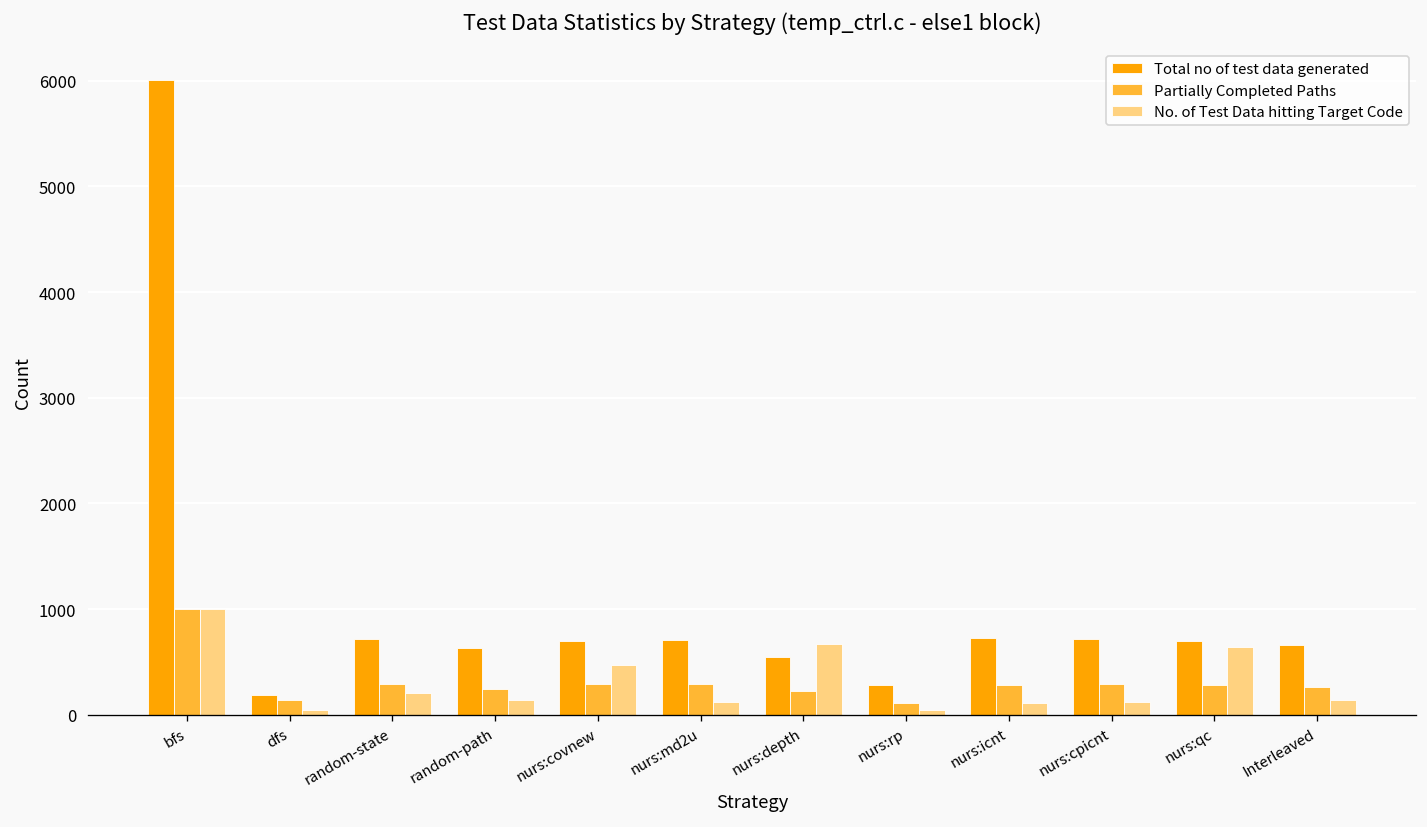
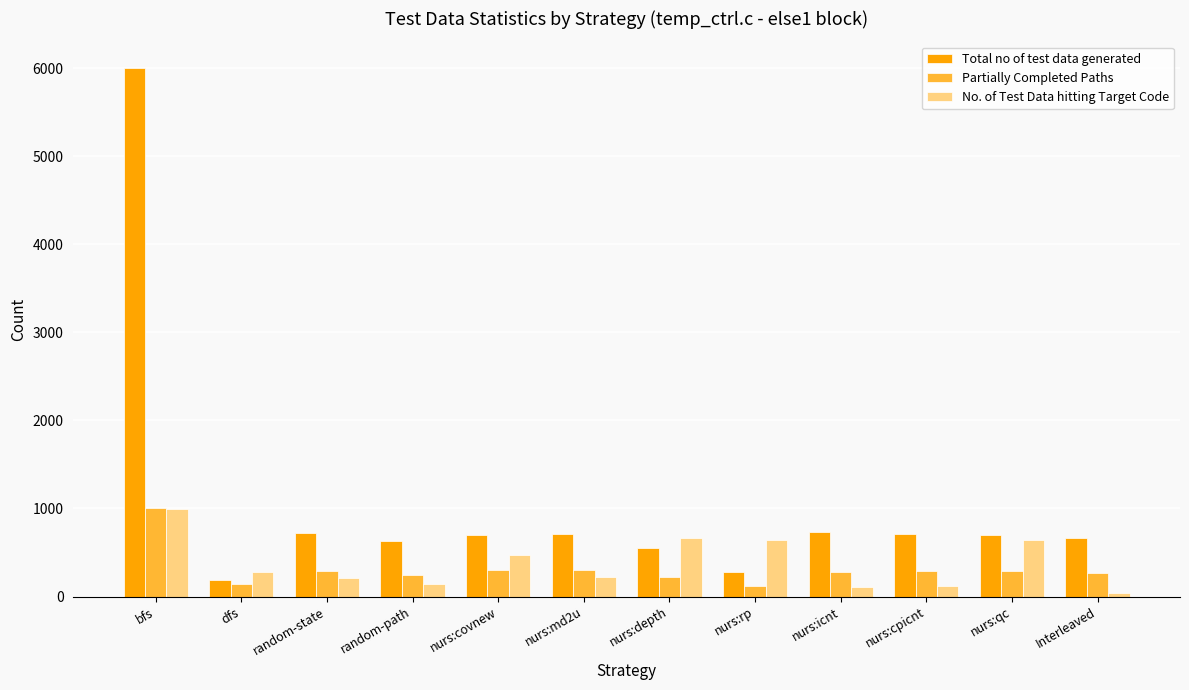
  {
    "No. of Test Data hitting Target Code": {
      "bfs": 1000,
-     "dfs": 0,
+     "dfs": 300,
      "random-state": 200,
      "random-path": 100,
      "nurs:covnew": 500,
-     "nurs:md2u": 100,
+     "nurs:md2u": 200,
      "nurs:depth": 700,
-     "nurs:rp": 0,
+     "nurs:rp": 600,
      "nurs:icnt": 100,
      "nurs:cpicnt": 100,
      "nurs:qc": 600,
-     "Interleaved": 100
+     "Interleaved": 0
    }
  }
